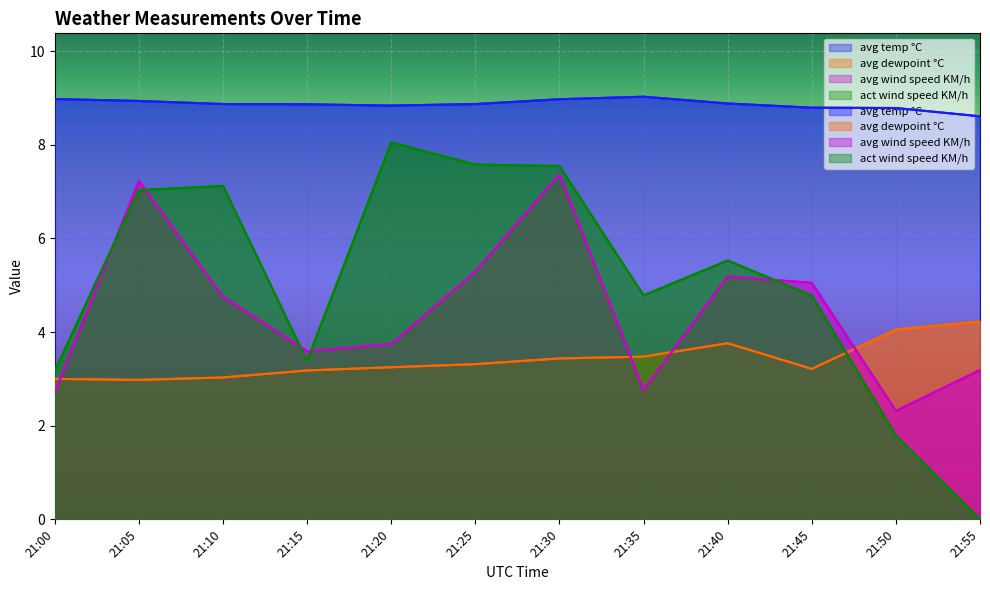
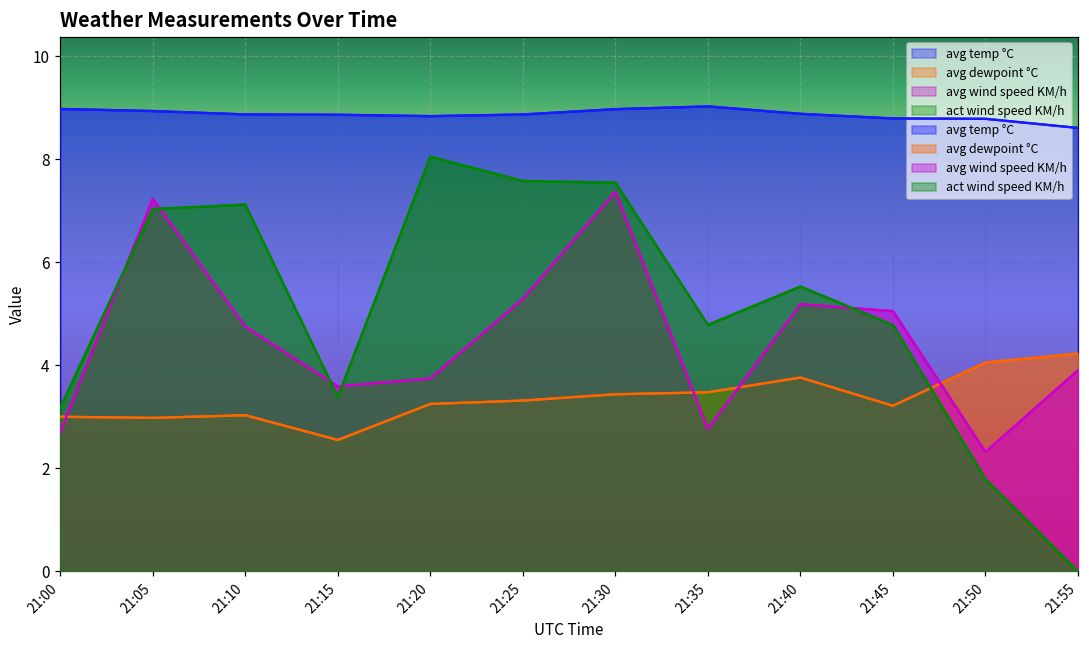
  {
    "avg temp °C": {
      "21:00": 9.0,
      "21:05": 8.9,
      "21:10": 8.9,
      "21:15": 8.9,
      "21:20": 8.8,
      "21:25": 8.9,
      "21:30": 9.0,
      "21:35": 9.0,
      "21:40": 8.9,
      "21:45": 8.8,
      "21:55": 8.6
    },
    "avg dewpoint °C": {
      "21:00": 3.0,
      "21:05": 3.0,
      "21:10": 3.0,
-     "21:15": 3.2,
+     "21:15": 2.5,
      "21:20": 3.2,
      "21:25": 3.3,
      "21:30": 3.4,
      "21:35": 3.5,
      "21:40": 3.8,
      "21:45": 3.2,
      "21:50": 4.1,
      "21:55": 4.2
    },
    "avg wind speed KM/h": {
      "21:00": 2.7,
      "21:05": 7.2,
      "21:10": 4.8,
      "21:15": 3.6,
      "21:20": 3.7,
      "21:25": 5.3,
      "21:30": 7.4,
      "21:35": 2.8,
      "21:40": 5.2,
      "21:45": 5.1,
      "21:50": 2.3,
-     "21:55": 3.2
+     "21:55": 3.9
    },
    "act wind speed KM/h": {
      "21:00": 3.2,
      "21:05": 7.0,
      "21:10": 7.1,
      "21:15": 3.4,
      "21:20": 8.0,
      "21:25": 7.6,
      "21:30": 7.5,
      "21:35": 4.8,
      "21:40": 5.5,
      "21:45": 4.8,
      "21:50": 1.8,
      "21:55": 0.0
    }
  }
